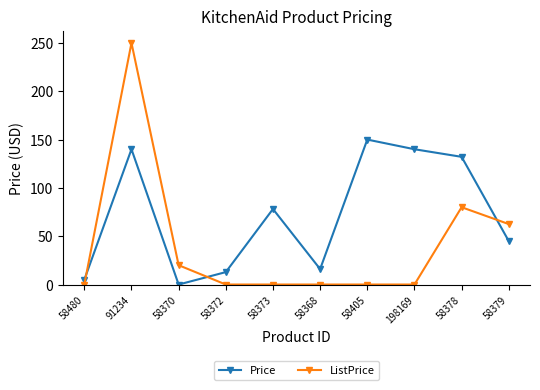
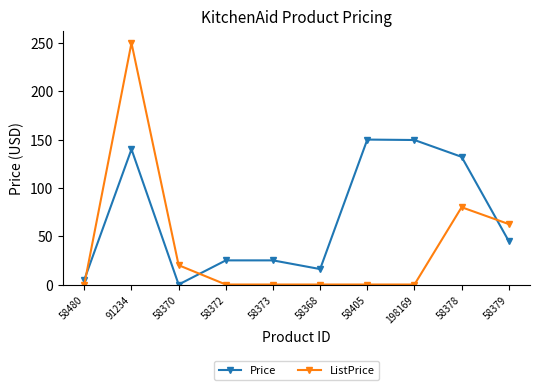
  {
    "Price": {
      "58480": 0,
      "91234": 140,
      "58370": 0,
-     "58372": 10,
-     "58373": 80,
+     "58372": 20,
+     "58373": 20,
      "58368": 20,
      "58405": 150,
-     "198169": 140,
+     "198169": 150,
      "58378": 130,
      "58379": 40
    },
    "ListPrice": {
      "58480": 0,
      "91234": 250,
      "58370": 20,
      "58372": 0,
      "58373": 0,
      "58368": 0,
      "58405": 0,
      "198169": 0,
      "58378": 80,
      "58379": 60
    }
  }
